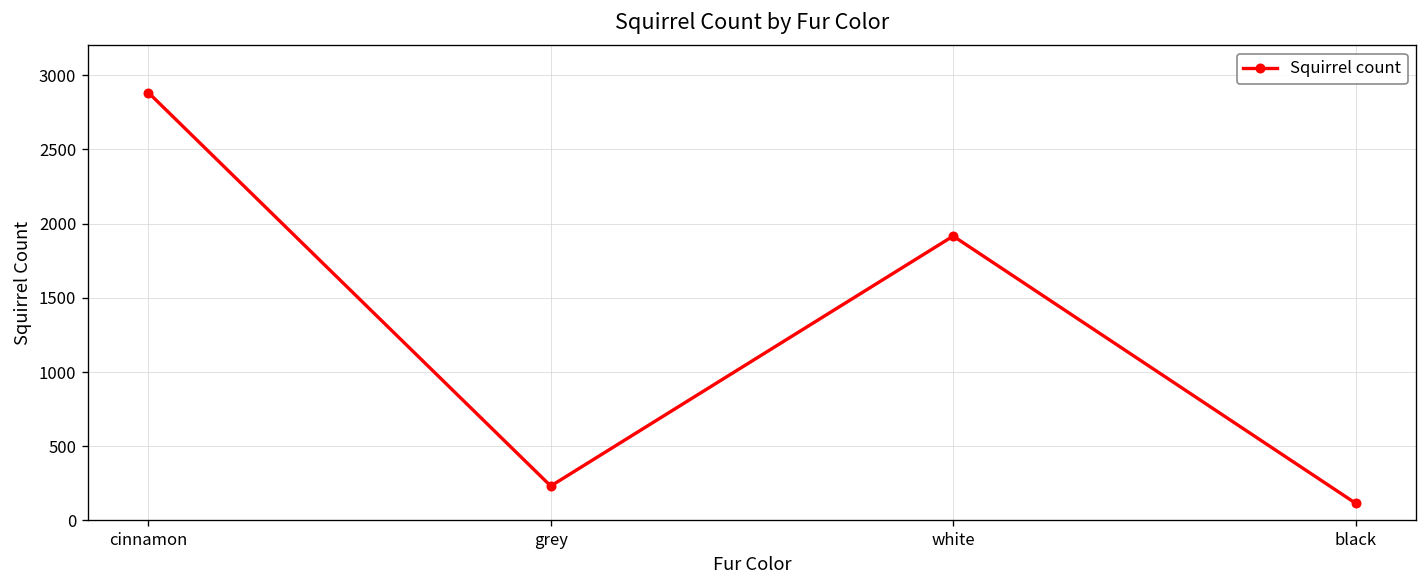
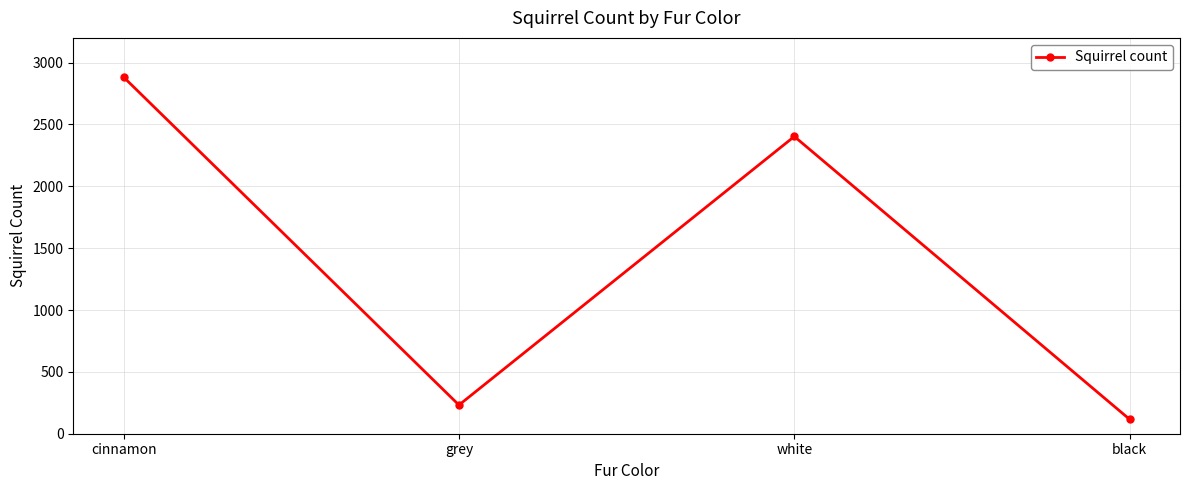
  {
    "cinnamon": 2880,
    "grey": 230,
-   "white": 1920,
+   "white": 2400,
    "black": 120
  }
